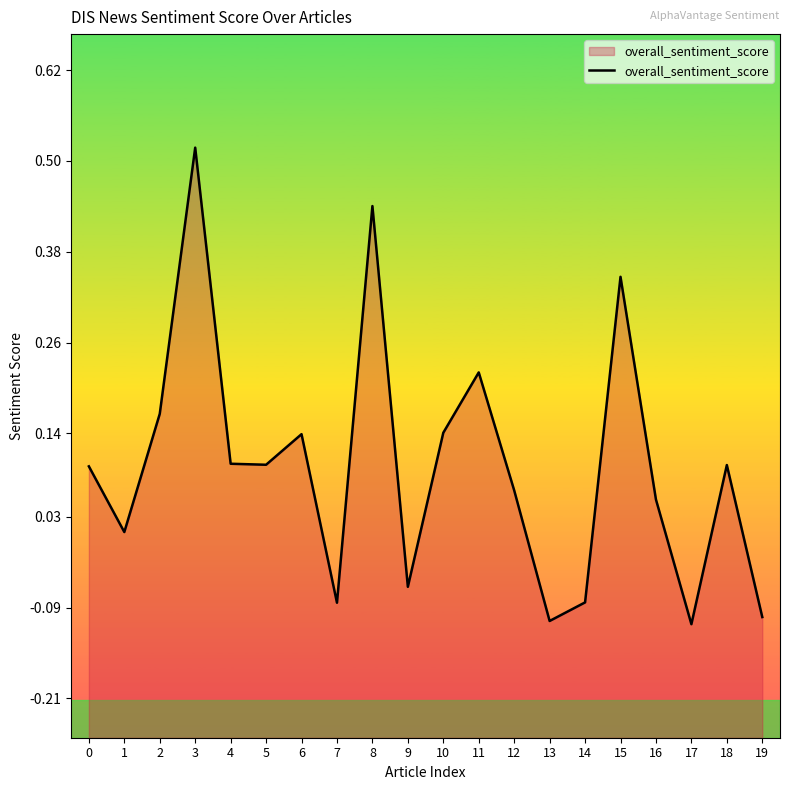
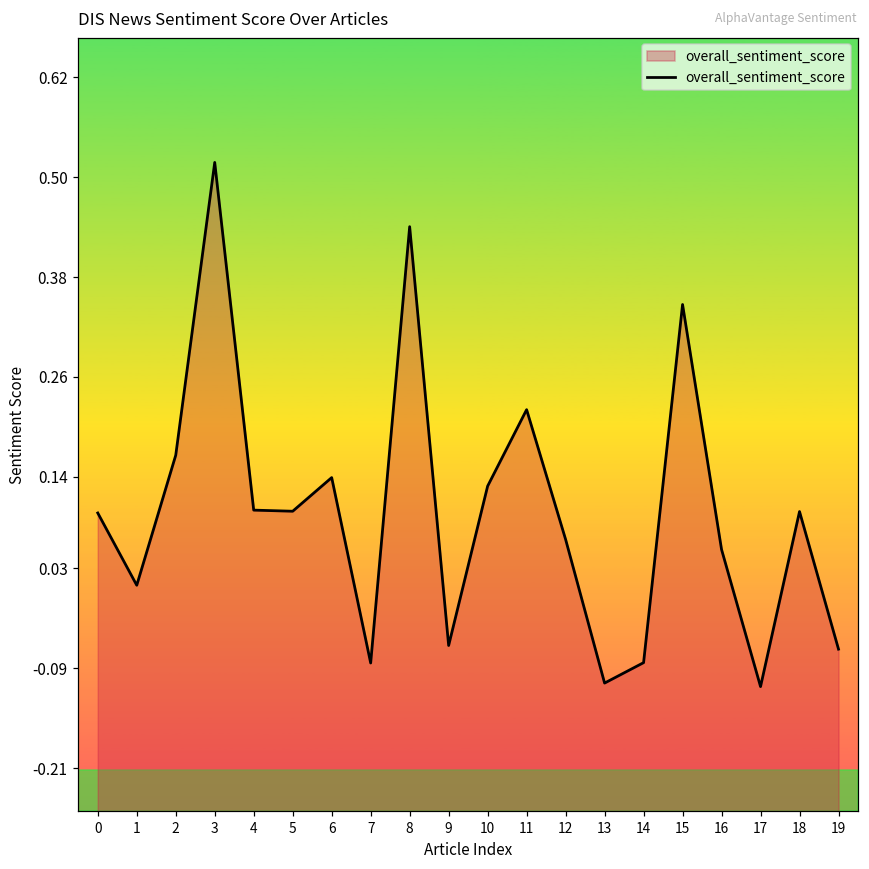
  {
    "0": 0.10,
    "1": 0.01,
    "2": 0.17,
    "3": 0.52,
    "4": 0.10,
    "5": 0.10,
    "6": 0.14,
    "7": -0.08,
    "8": 0.44,
    "9": -0.06,
-   "10": 0.14,
+   "10": 0.13,
    "11": 0.22,
    "12": 0.06,
    "13": -0.11,
    "14": -0.08,
    "15": 0.35,
    "16": 0.05,
    "17": -0.11,
    "18": 0.10,
-   "19": -0.10
+   "19": -0.07
  }
